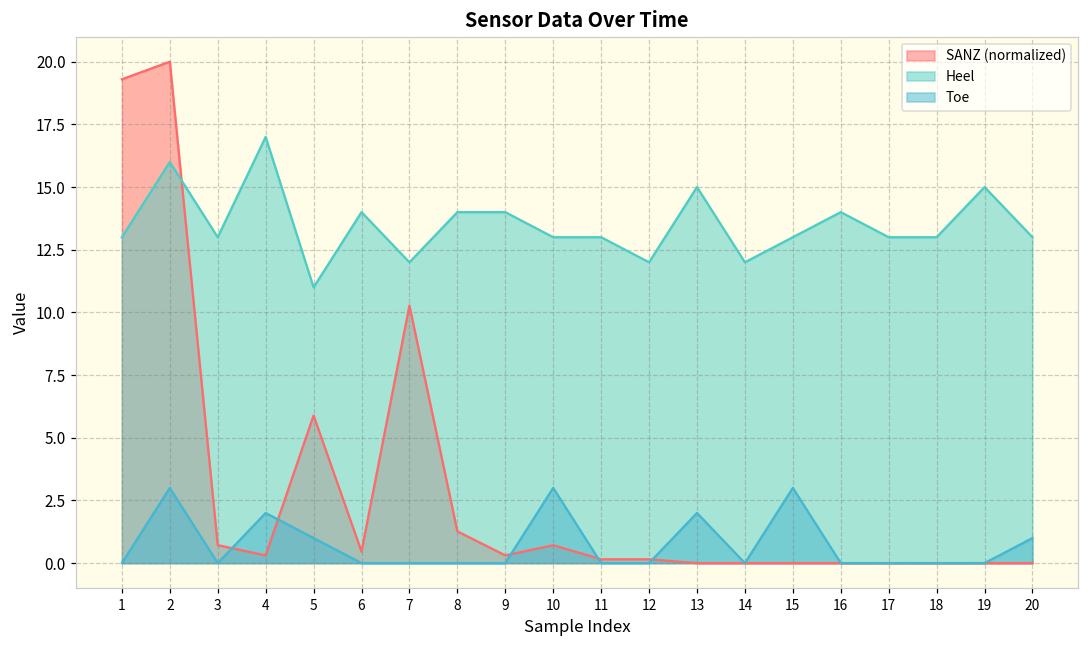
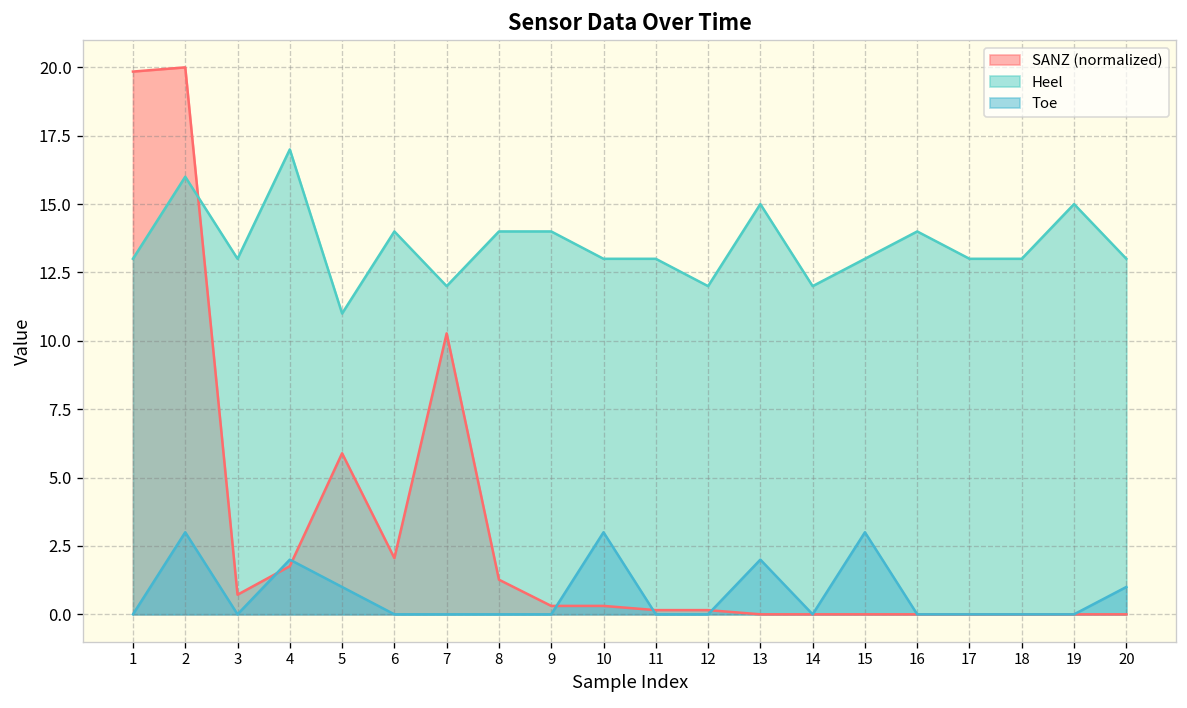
  {
    "SANZ (normalized)": {
-     "1": 19.3,
+     "1": 19.8,
      "2": 20.0,
      "3": 0.7,
-     "4": 0.3,
+     "4": 1.8,
      "5": 5.9,
-     "6": 0.5,
+     "6": 2.1,
      "7": 10.3,
      "8": 1.3,
      "9": 0.3,
-     "10": 0.7,
+     "10": 0.3,
      "11": 0.2,
      "12": 0.2,
      "13": 0.0,
      "15": 0.0,
      "20": 0.0
    }
  }
